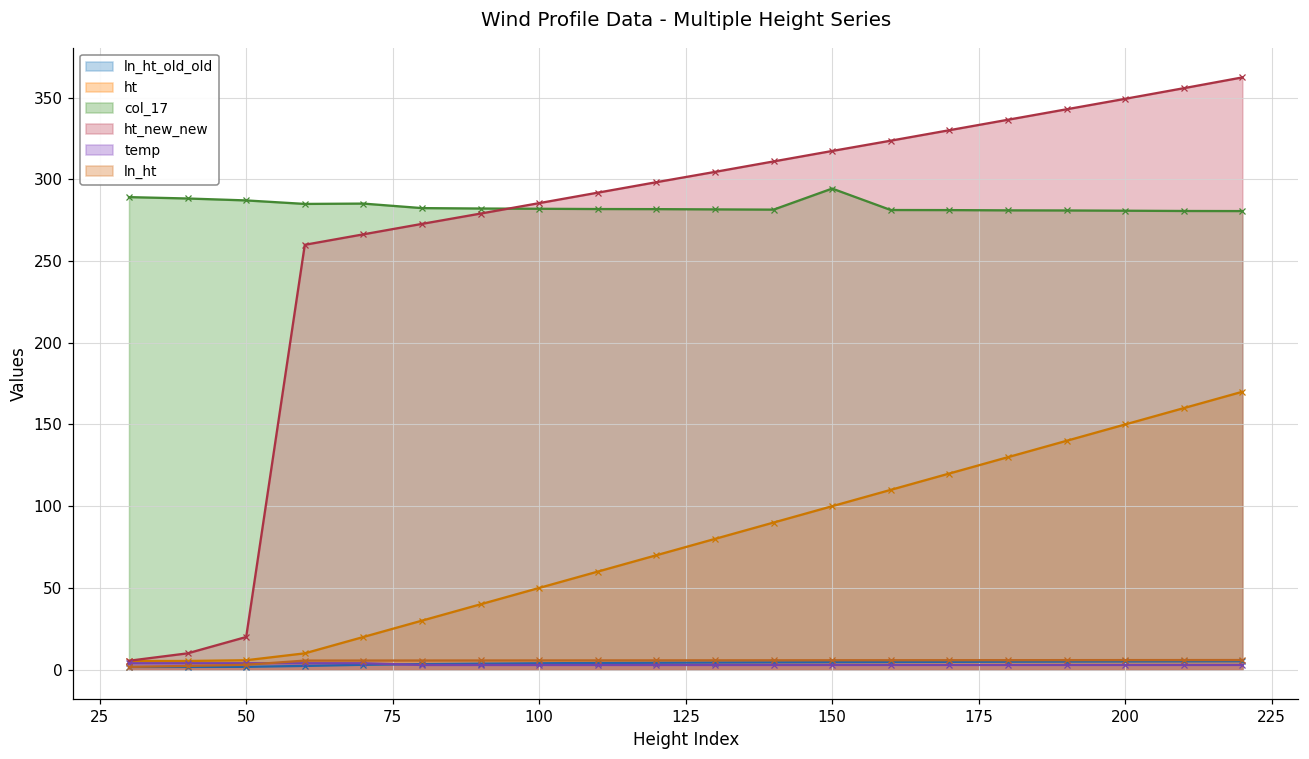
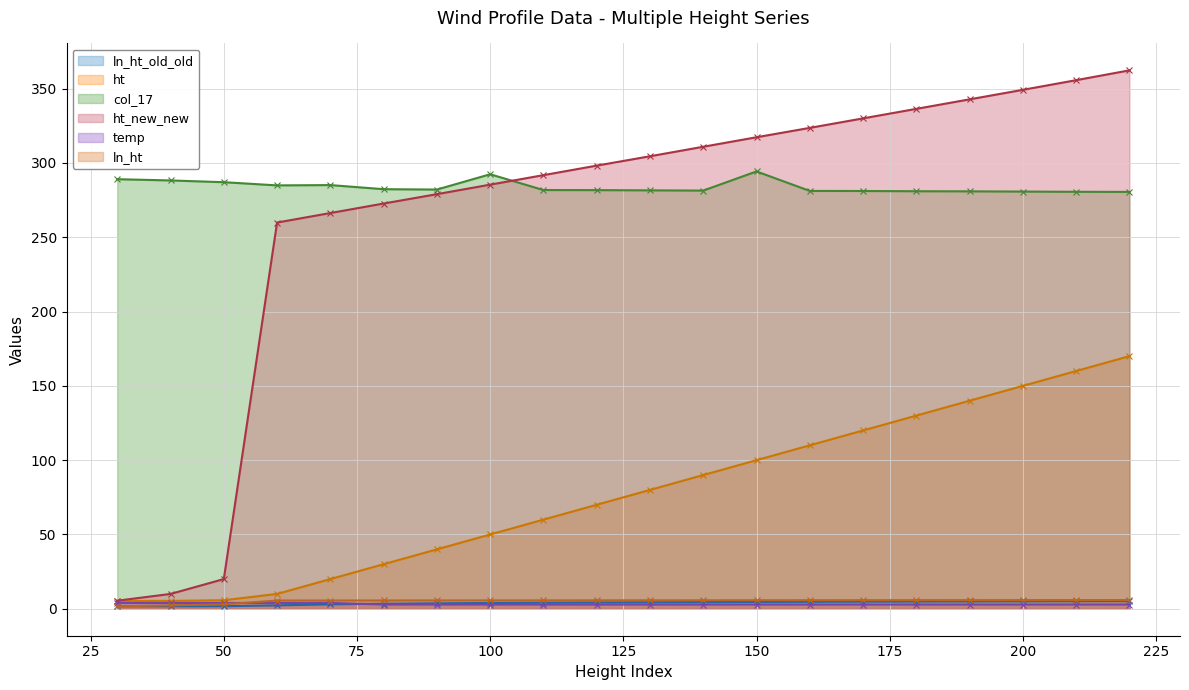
  {
    "col_17": {
      "50": 287,
-     "100": 282,
+     "100": 292,
      "150": 294,
      "200": 281
    }
  }
